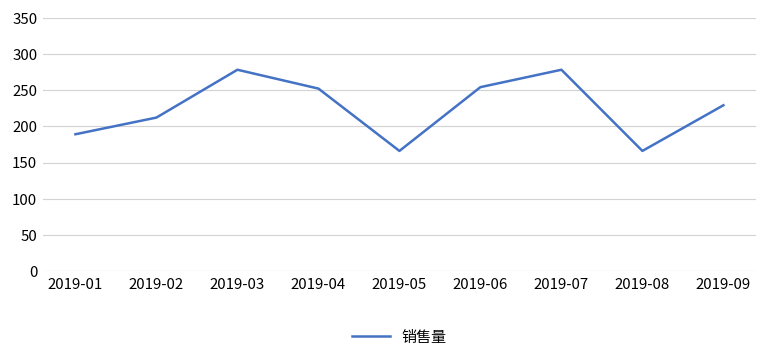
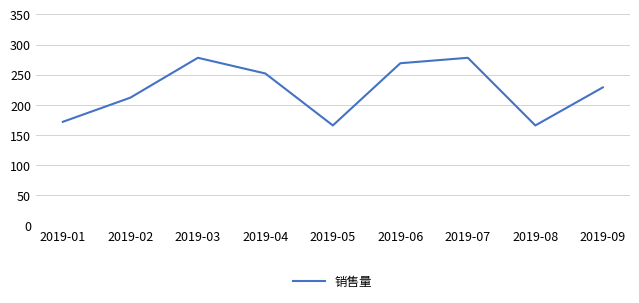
  {
-   "2019-01": 190,
+   "2019-01": 170,
    "2019-02": 210,
    "2019-03": 280,
    "2019-04": 250,
    "2019-05": 170,
-   "2019-06": 250,
+   "2019-06": 270,
    "2019-07": 280,
    "2019-08": 170,
    "2019-09": 230
  }
